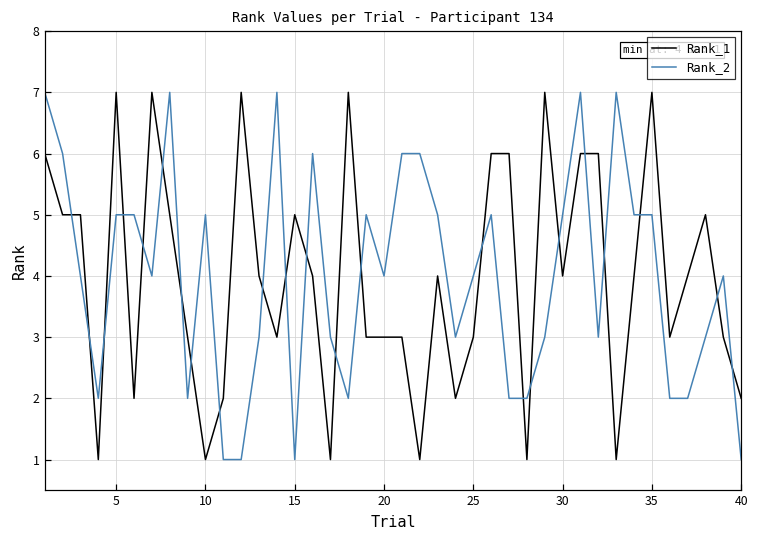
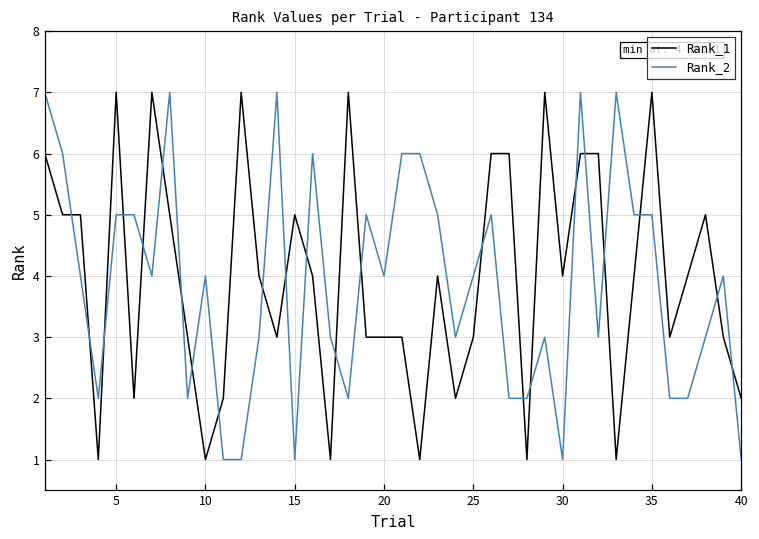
  {
    "Rank_1": {
      "5": 7,
      "10": 1,
      "15": 5,
      "20": 3,
      "25": 3,
      "30": 4,
      "35": 7,
      "40": 2
    },
    "Rank_2": {
      "5": 5,
-     "10": 5,
+     "10": 4,
      "15": 1,
      "20": 4,
      "25": 4,
-     "30": 5,
+     "30": 1,
      "35": 5,
      "40": 1
    }
  }
